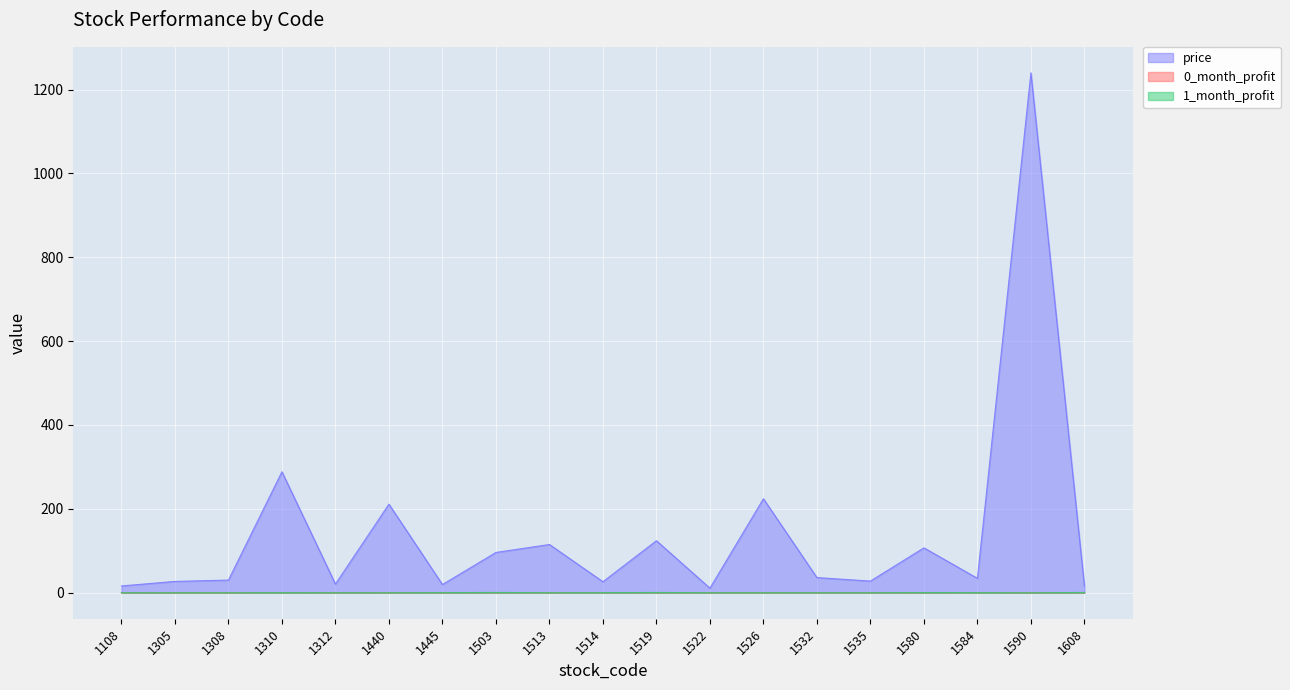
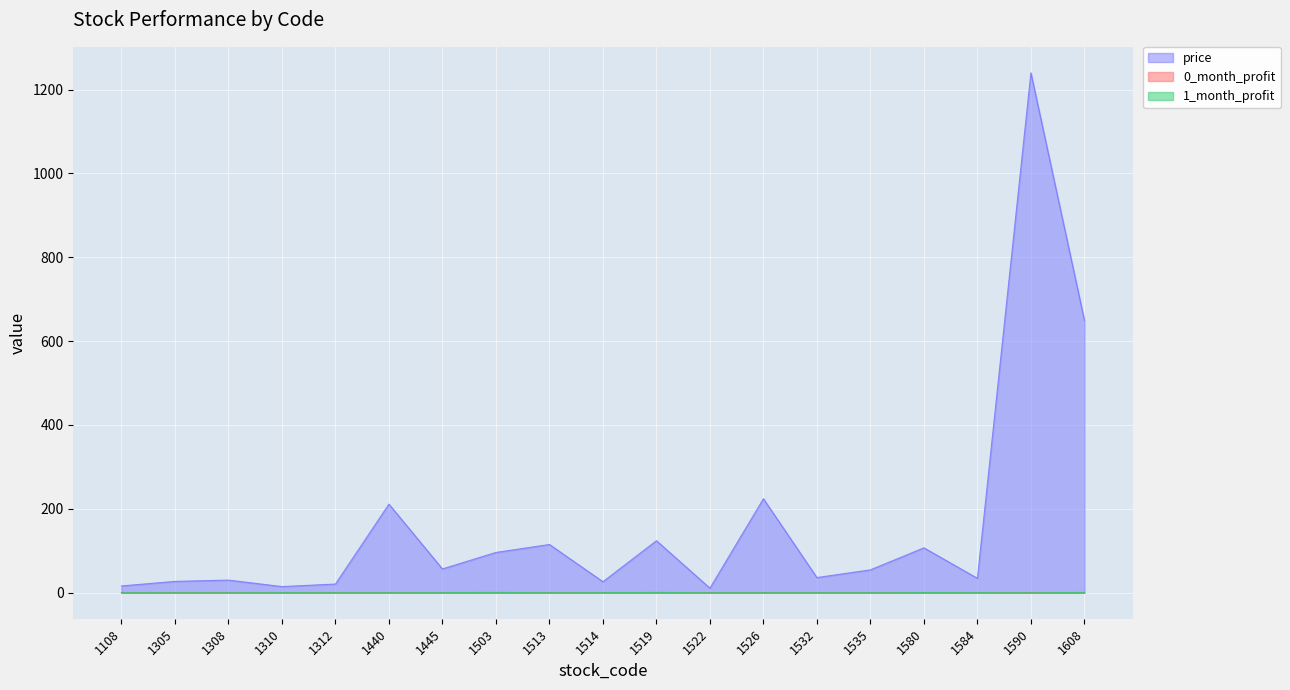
  {
    "price": {
      "1108": 20,
      "1305": 30,
      "1308": 30,
-     "1310": 290,
+     "1310": 10,
      "1312": 20,
      "1440": 210,
-     "1445": 20,
+     "1445": 60,
      "1503": 100,
      "1513": 120,
      "1514": 30,
      "1519": 120,
      "1522": 10,
      "1526": 220,
      "1532": 40,
-     "1535": 30,
+     "1535": 50,
      "1580": 110,
      "1584": 30,
      "1590": 1240,
-     "1608": 20
+     "1608": 650
    }
  }
